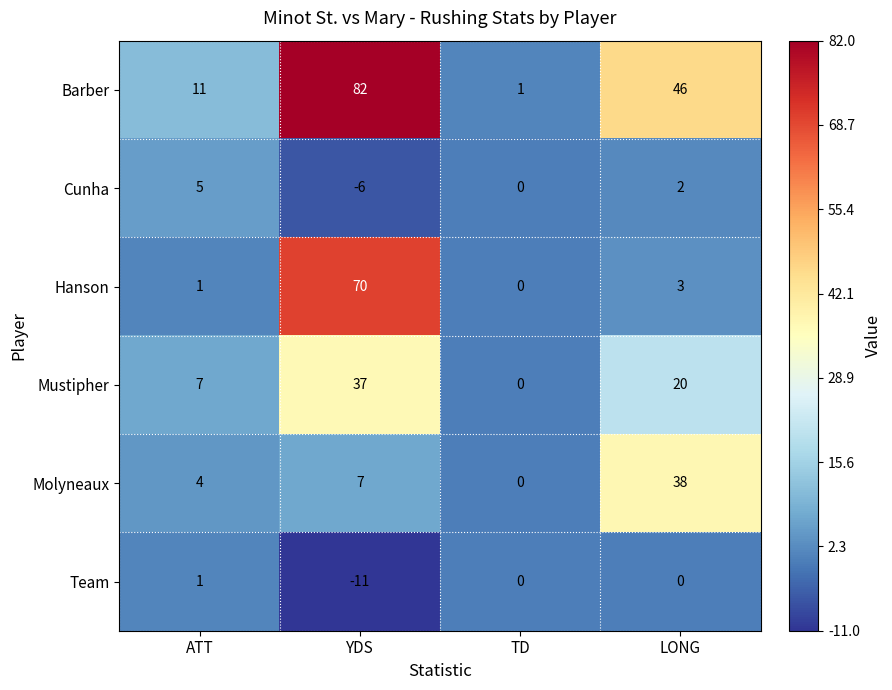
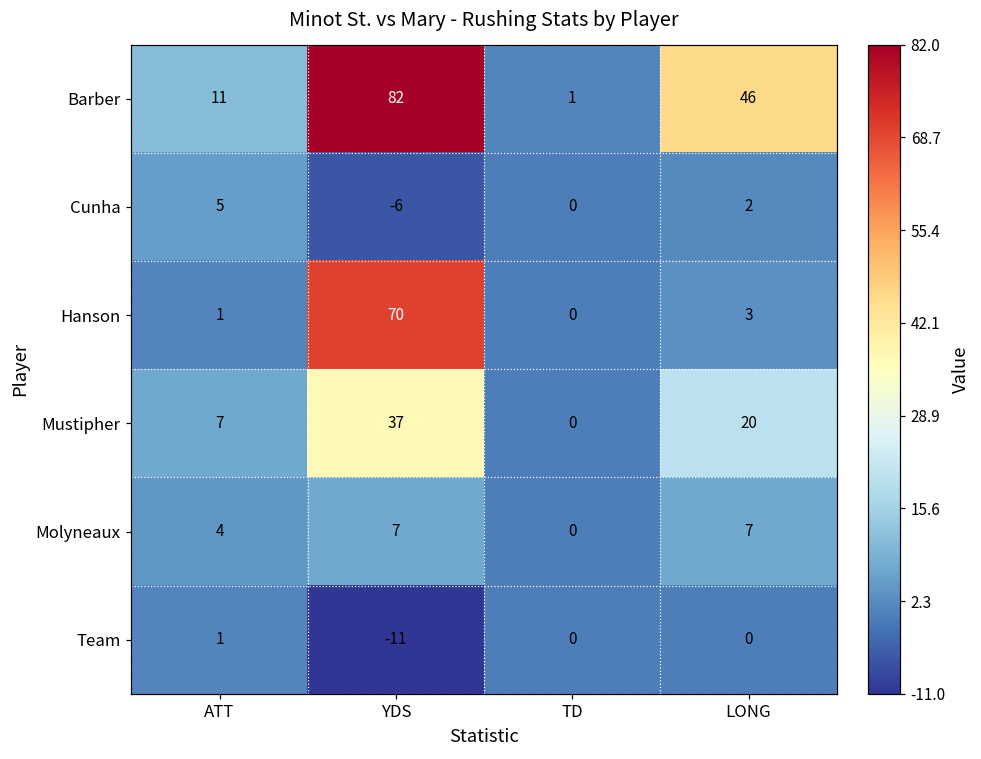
  {
    "Barber": {
      "ATT": 11,
      "YDS": 82,
      "TD": 1,
      "LONG": 46
    },
    "Cunha": {
      "ATT": 5,
      "YDS": -6,
      "TD": 0,
      "LONG": 2
    },
    "Hanson": {
      "ATT": 1,
      "YDS": 70,
      "TD": 0,
      "LONG": 3
    },
    "Mustipher": {
      "ATT": 7,
      "YDS": 37,
      "TD": 0,
      "LONG": 20
    },
    "Molyneaux": {
      "ATT": 4,
      "YDS": 7,
      "TD": 0,
-     "LONG": 38
+     "LONG": 7
    },
    "Team": {
      "ATT": 1,
      "YDS": -11,
      "TD": 0,
      "LONG": 0
    }
  }
